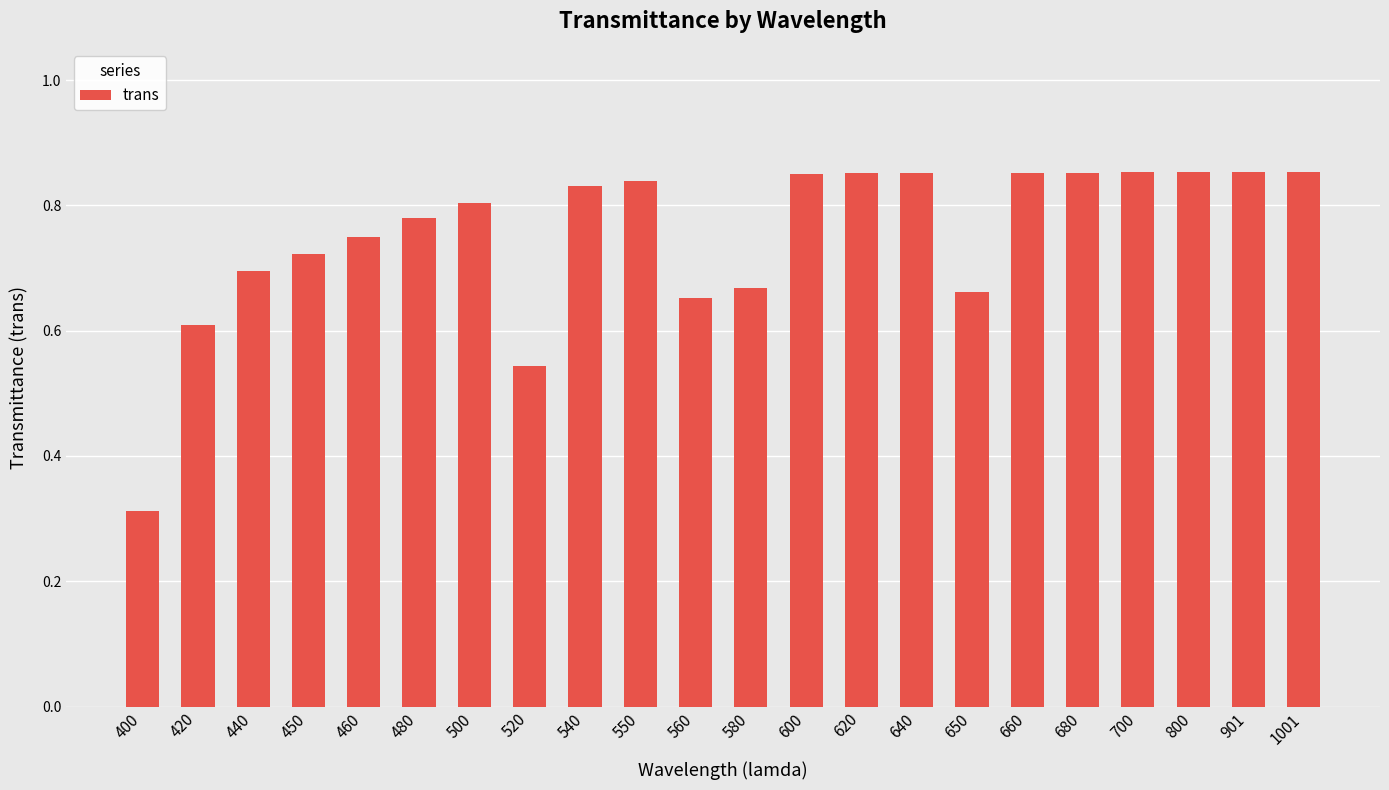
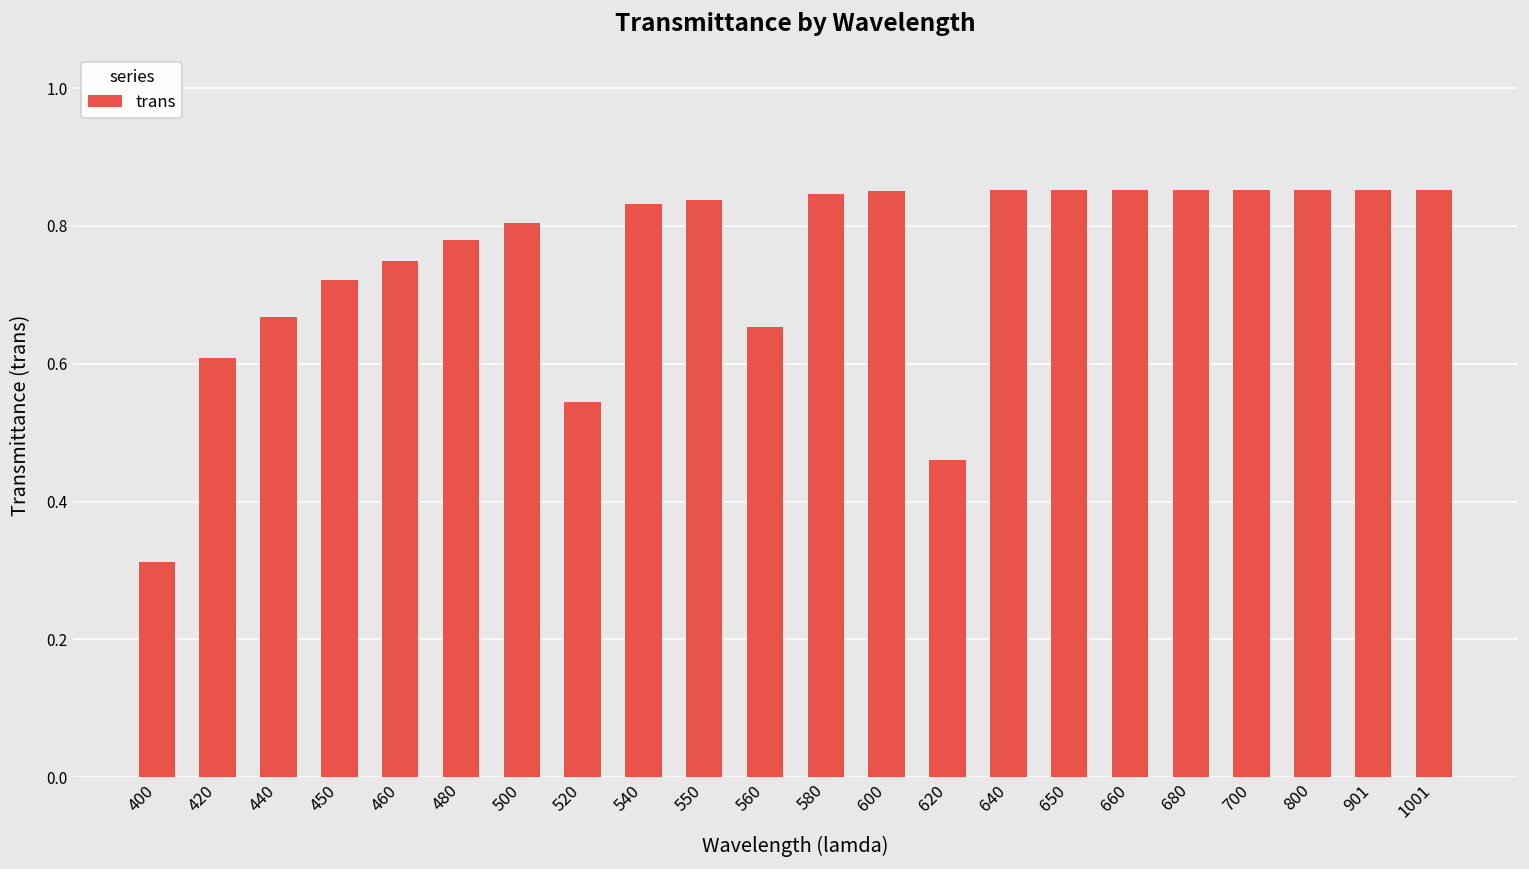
  {
    "400": 0.31,
    "420": 0.61,
-   "440": 0.69,
+   "440": 0.67,
    "450": 0.72,
    "460": 0.75,
    "480": 0.78,
    "500": 0.80,
    "520": 0.54,
    "540": 0.83,
    "550": 0.84,
    "560": 0.65,
-   "580": 0.67,
+   "580": 0.85,
    "600": 0.85,
-   "620": 0.85,
+   "620": 0.46,
    "640": 0.85,
-   "650": 0.66,
+   "650": 0.85,
    "660": 0.85,
    "680": 0.85,
    "700": 0.85,
    "800": 0.85,
    "901": 0.85,
    "1001": 0.85
  }
